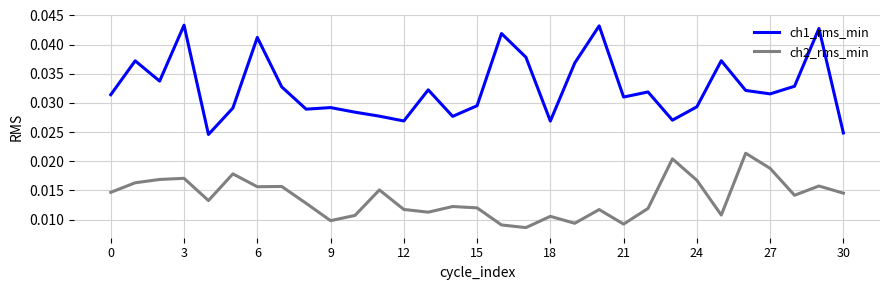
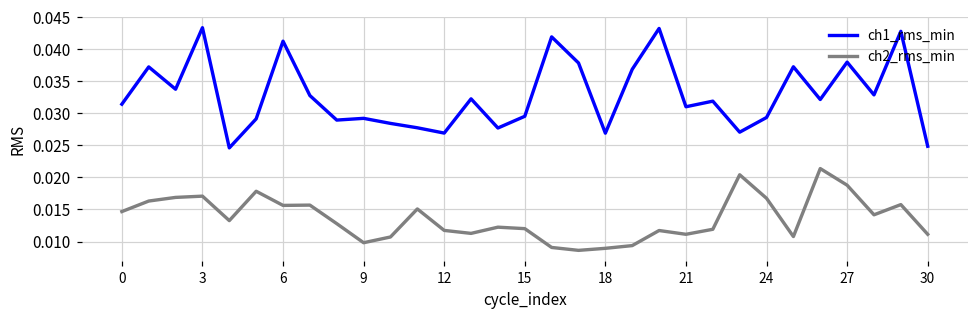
  {
    "ch1_rms_min": {
      "0": 0.031,
      "3": 0.043,
      "6": 0.041,
      "9": 0.029,
      "12": 0.027,
      "15": 0.030,
      "18": 0.027,
      "21": 0.031,
      "24": 0.029,
-     "27": 0.032,
+     "27": 0.038,
      "30": 0.025
    },
    "ch2_rms_min": {
      "0": 0.015,
      "3": 0.017,
      "6": 0.016,
      "9": 0.010,
      "12": 0.012,
      "15": 0.012,
-     "18": 0.011,
-     "21": 0.009,
+     "18": 0.009,
+     "21": 0.011,
      "24": 0.017,
      "27": 0.019,
-     "30": 0.015
+     "30": 0.011
    }
  }
